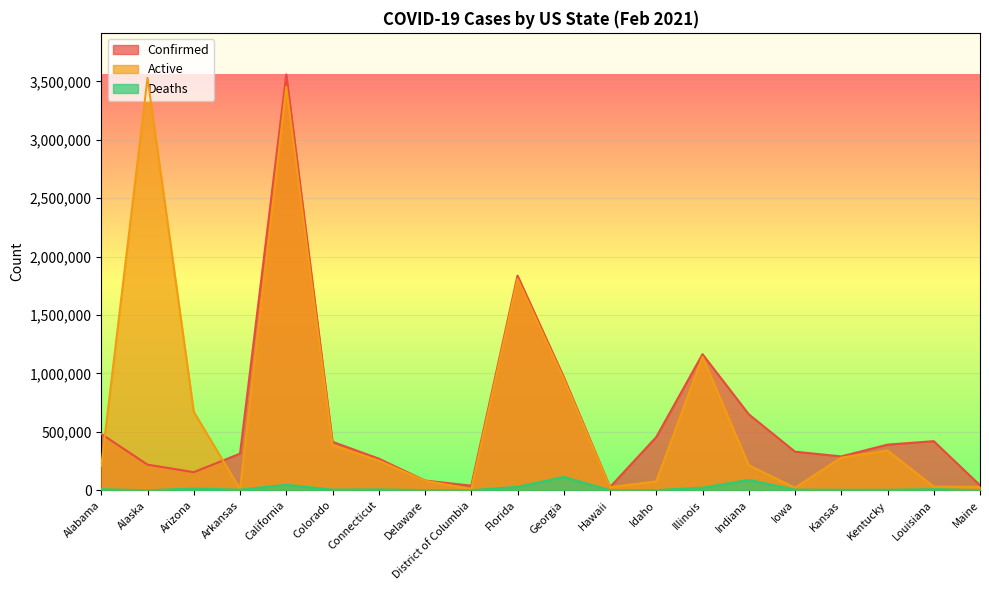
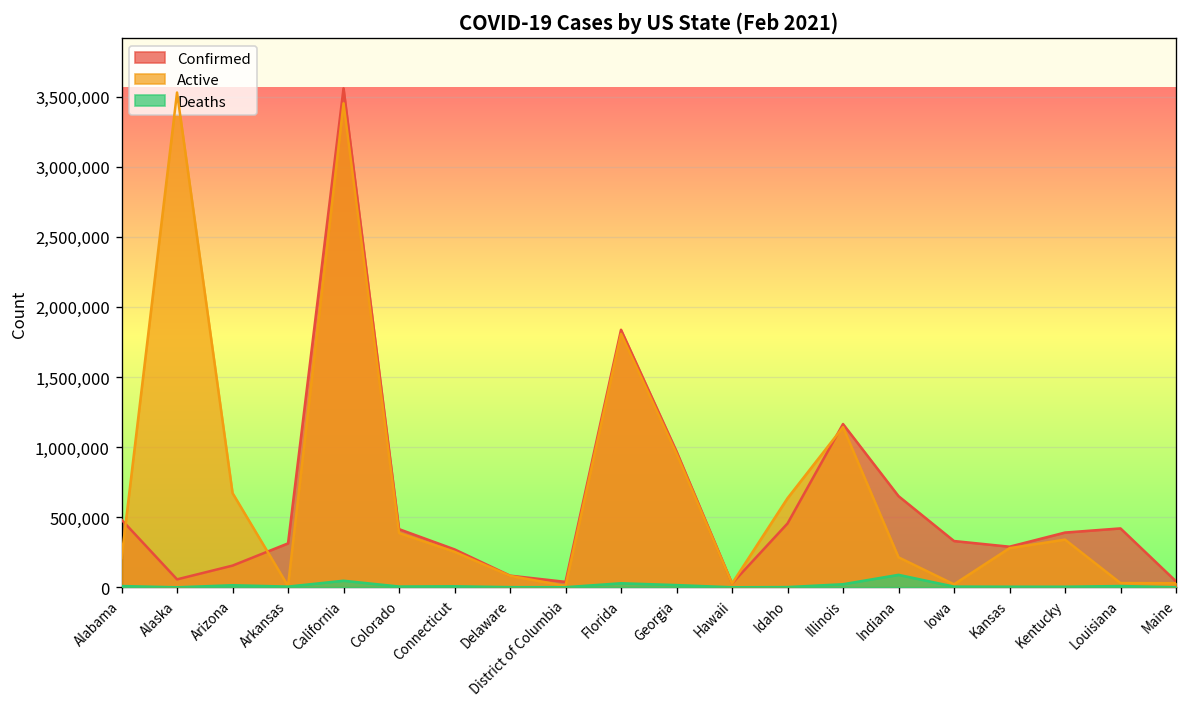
  {
    "Confirmed": {
      "Alabama": "480,000",
-     "Alaska": "220,000",
+     "Alaska": "60,000",
      "Arizona": "160,000",
      "Arkansas": "310,000",
      "California": "3,560,000",
      "Colorado": "420,000",
      "District of Columbia": "40,000",
      "Florida": "1,840,000",
      "Idaho": "460,000",
      "Illinois": "1,160,000",
      "Indiana": "650,000",
      "Iowa": "330,000",
      "Kentucky": "390,000",
      "Louisiana": "420,000"
    },
    "Active": {
      "Alabama": "210,000",
      "Arizona": "670,000",
      "California": "3,450,000",
      "Colorado": "390,000",
      "Florida": "1,810,000",
-     "Idaho": "80,000",
+     "Idaho": "640,000",
      "Illinois": "1,140,000",
      "Indiana": "210,000",
      "Kentucky": "340,000"
    },
    "Deaths": {
      "Alabama": "10,000",
      "Alaska": "0",
      "Arizona": "10,000",
      "California": "50,000",
      "Colorado": "10,000",
      "Connecticut": "10,000",
      "Delaware": "0",
      "Florida": "30,000",
-     "Georgia": "110,000",
+     "Georgia": "20,000",
      "Hawaii": "0",
      "Idaho": "0",
      "Illinois": "20,000",
      "Indiana": "90,000",
      "Kansas": "0",
      "Kentucky": "0",
      "Maine": "0"
    }
  }
